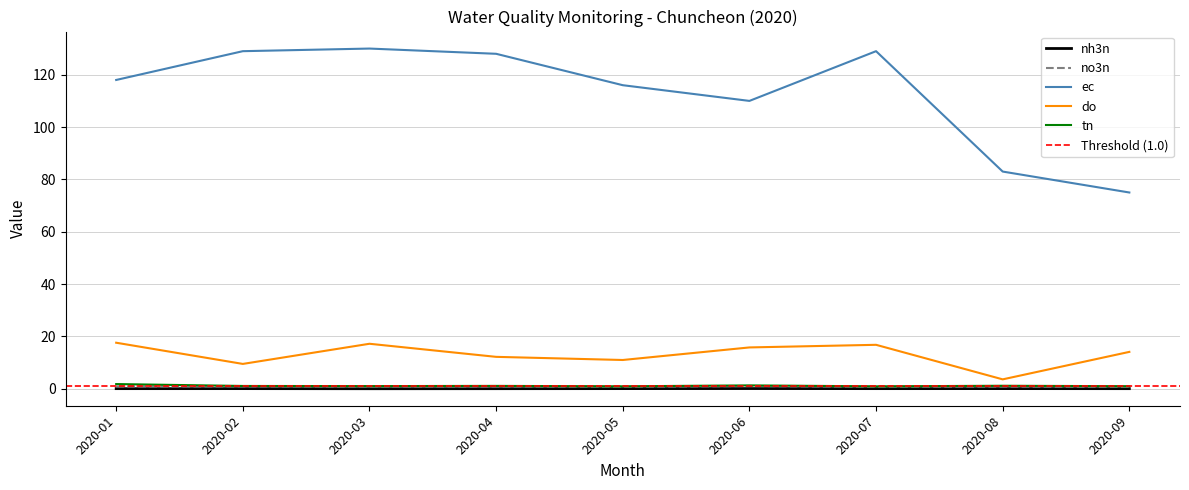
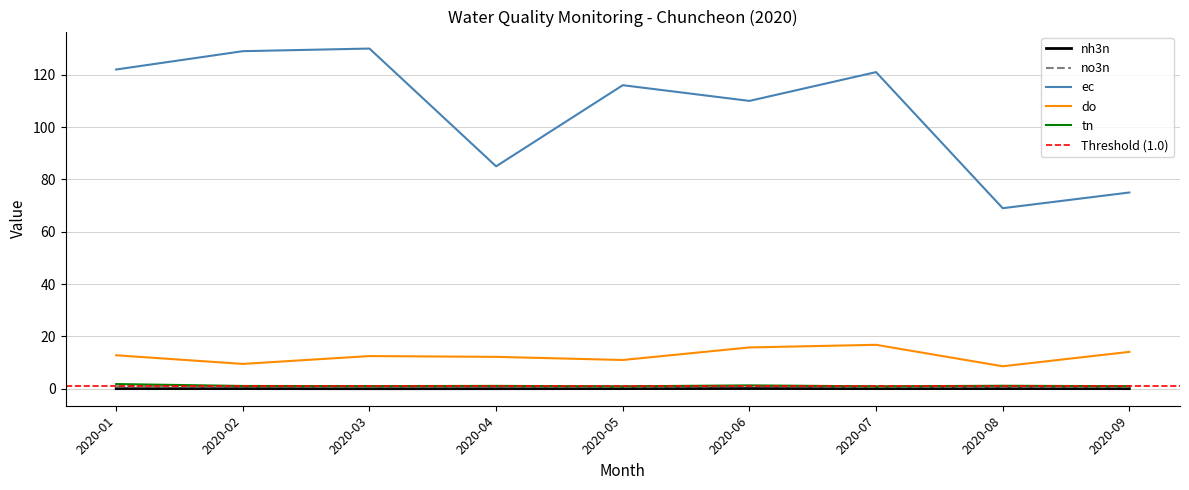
  {
    "ec": {
-     "2020-01": 118,
+     "2020-01": 122,
      "2020-02": 129,
      "2020-03": 130,
-     "2020-04": 128,
+     "2020-04": 85,
      "2020-05": 116,
      "2020-06": 110,
-     "2020-07": 129,
-     "2020-08": 83,
+     "2020-07": 121,
+     "2020-08": 69,
      "2020-09": 75
    },
    "do": {
-     "2020-01": 18,
+     "2020-01": 13,
      "2020-02": 10,
-     "2020-03": 17,
+     "2020-03": 13,
      "2020-04": 12,
      "2020-05": 11,
      "2020-06": 16,
      "2020-07": 17,
-     "2020-08": 4,
+     "2020-08": 9,
      "2020-09": 14
    }
  }
